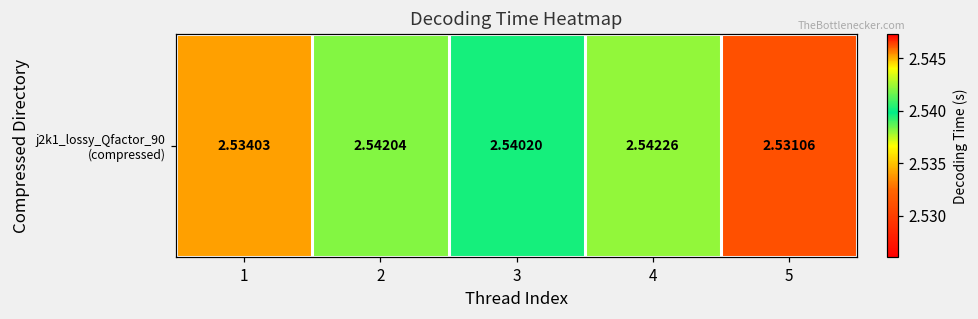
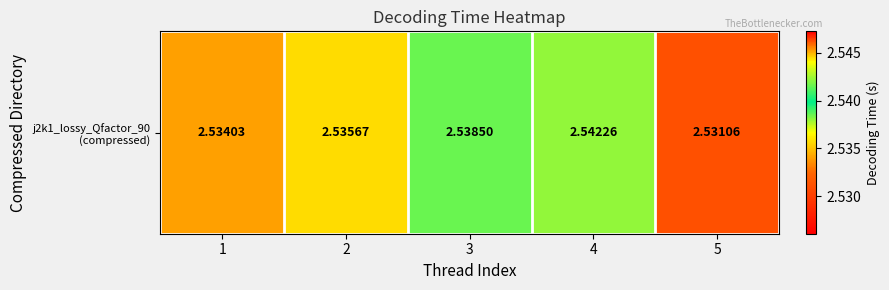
  {
    "j2k1_lossy_Qfactor_90 (compressed)": {
      "1": 2.53403,
-     "2": 2.54204,
-     "3": 2.54020,
+     "2": 2.53567,
+     "3": 2.53850,
      "4": 2.54226,
      "5": 2.53106
    }
  }
